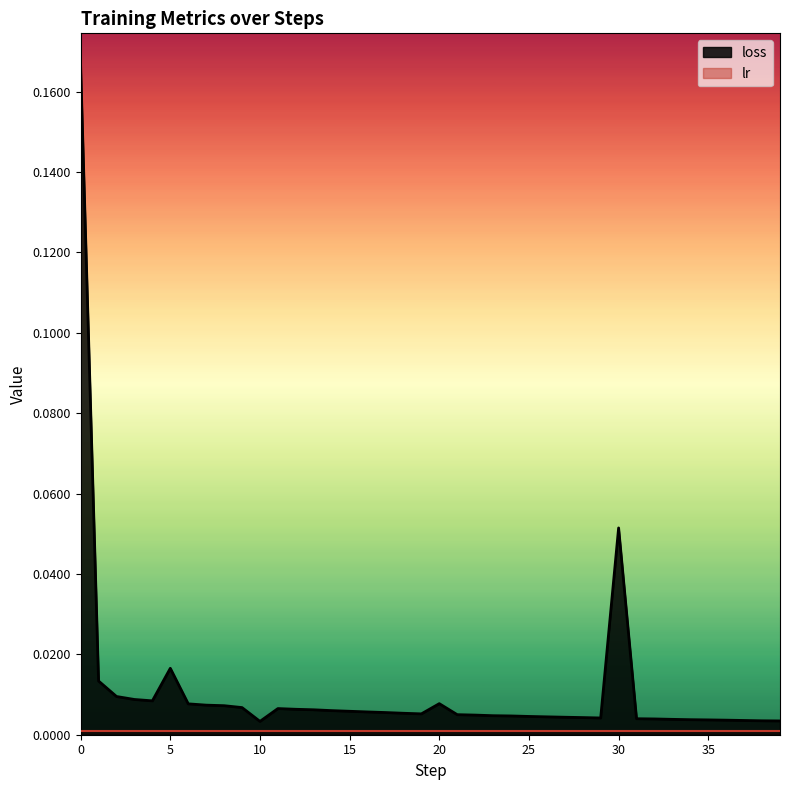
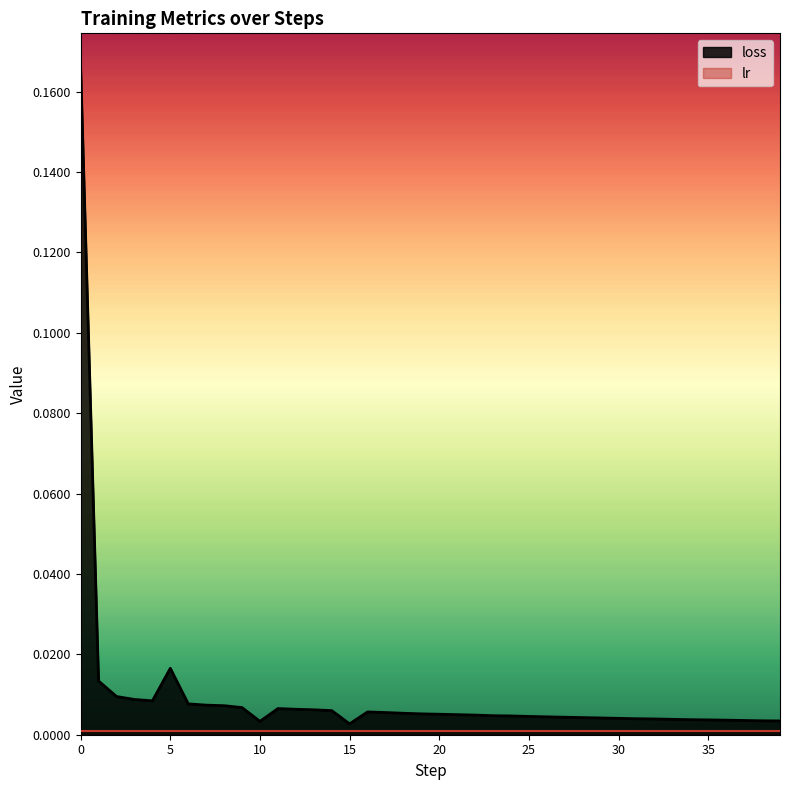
  {
    "loss": {
      "0": 0.166,
      "5": 0.017,
      "10": 0.003,
-     "15": 0.006,
-     "20": 0.008,
+     "15": 0.003,
+     "20": 0.005,
      "25": 0.005,
-     "30": 0.051,
+     "30": 0.004,
      "35": 0.004
    },
    "lr": {
      "0": 0.001,
      "5": 0.001,
      "10": 0.001,
      "15": 0.001,
      "20": 0.001,
      "25": 0.001,
      "30": 0.001,
      "35": 0.001
    }
  }
